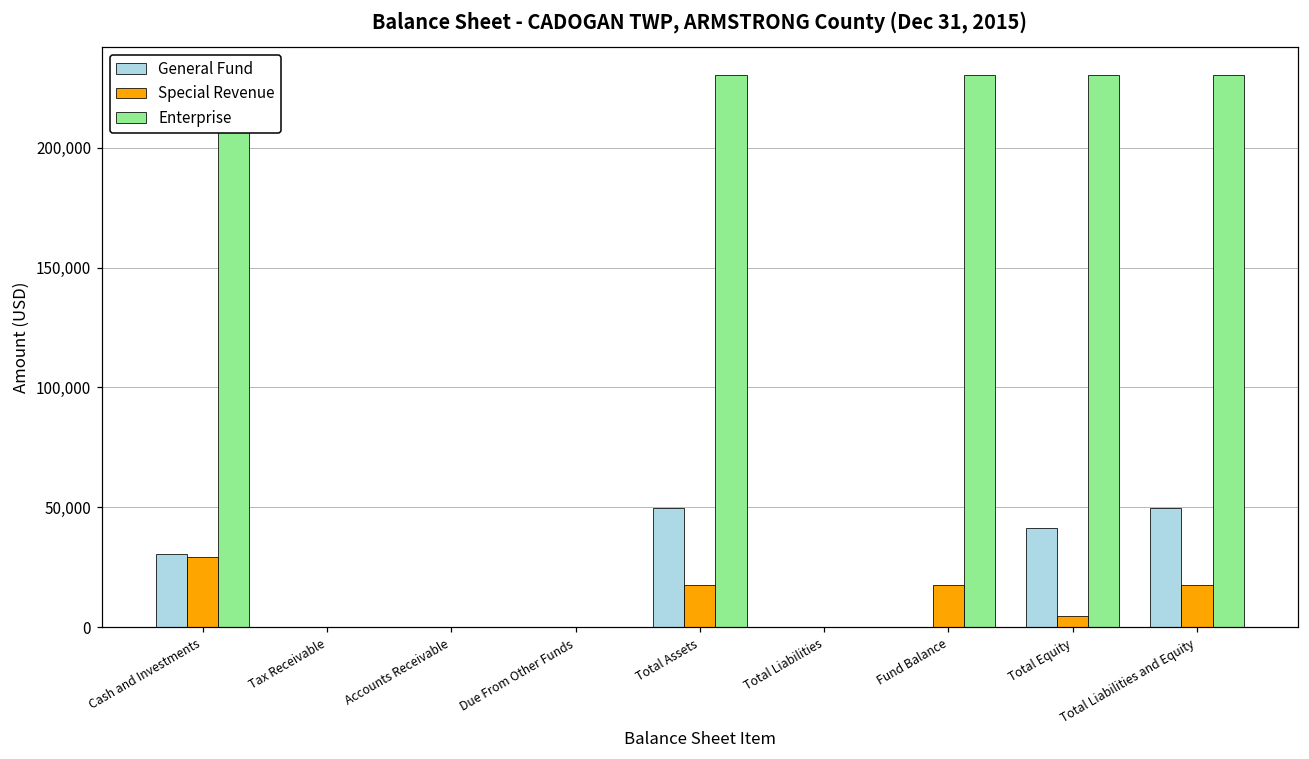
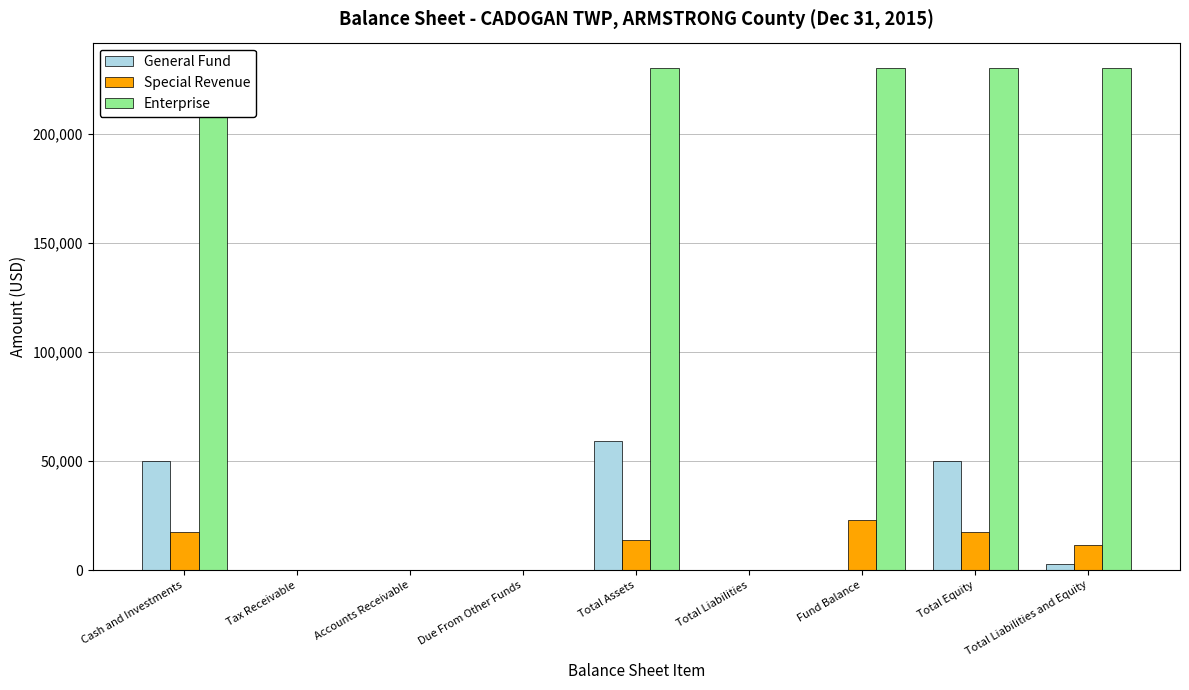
  {
    "General Fund": {
-     "Cash and Investments": "31,000",
+     "Cash and Investments": "50,000",
      "Tax Receivable": "0",
      "Accounts Receivable": "0",
      "Due From Other Funds": "0",
-     "Total Assets": "50,000",
+     "Total Assets": "59,000",
      "Total Liabilities": "0",
      "Fund Balance": "0",
-     "Total Equity": "41,000",
-     "Total Liabilities and Equity": "50,000"
+     "Total Equity": "50,000",
+     "Total Liabilities and Equity": "3,000"
    },
    "Special Revenue": {
-     "Cash and Investments": "29,000",
+     "Cash and Investments": "18,000",
      "Tax Receivable": "0",
      "Accounts Receivable": "0",
      "Due From Other Funds": "0",
-     "Total Assets": "18,000",
+     "Total Assets": "14,000",
      "Total Liabilities": "0",
-     "Fund Balance": "18,000",
-     "Total Equity": "4,000",
-     "Total Liabilities and Equity": "18,000"
+     "Fund Balance": "23,000",
+     "Total Equity": "18,000",
+     "Total Liabilities and Equity": "12,000"
    },
    "Enterprise": {
      "Tax Receivable": "0",
      "Accounts Receivable": "0",
      "Due From Other Funds": "0",
      "Total Assets": "231,000",
      "Total Liabilities": "0",
      "Fund Balance": "231,000",
      "Total Equity": "231,000",
      "Total Liabilities and Equity": "231,000"
    }
  }
